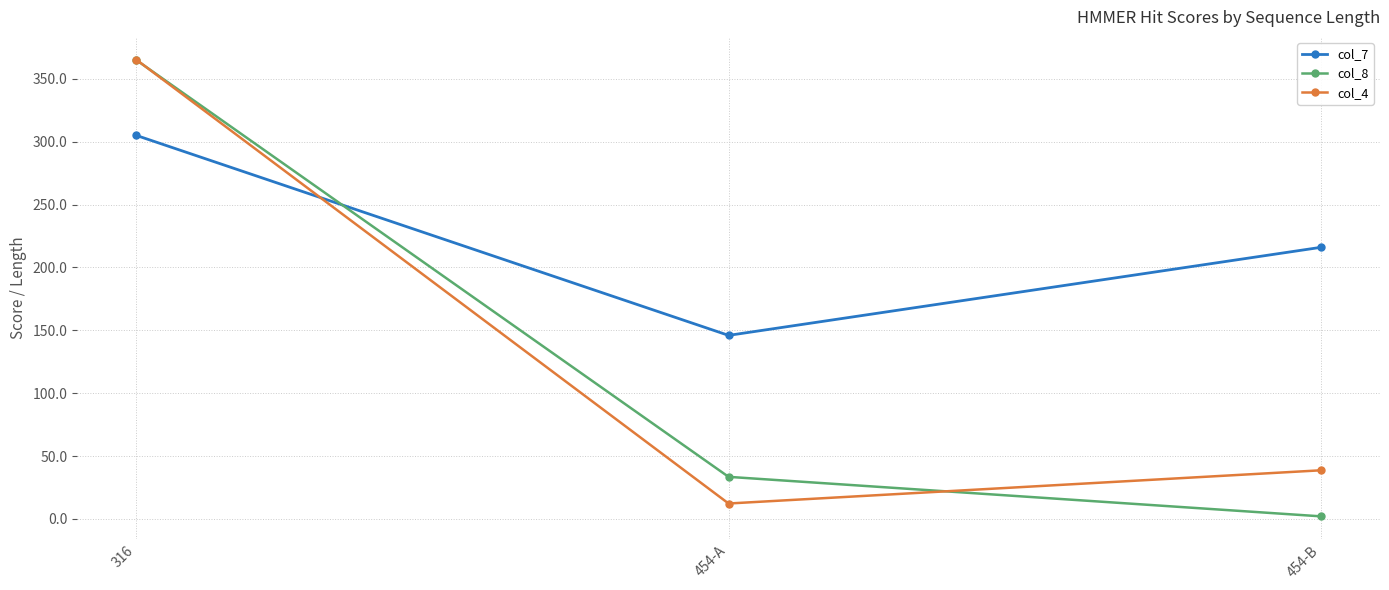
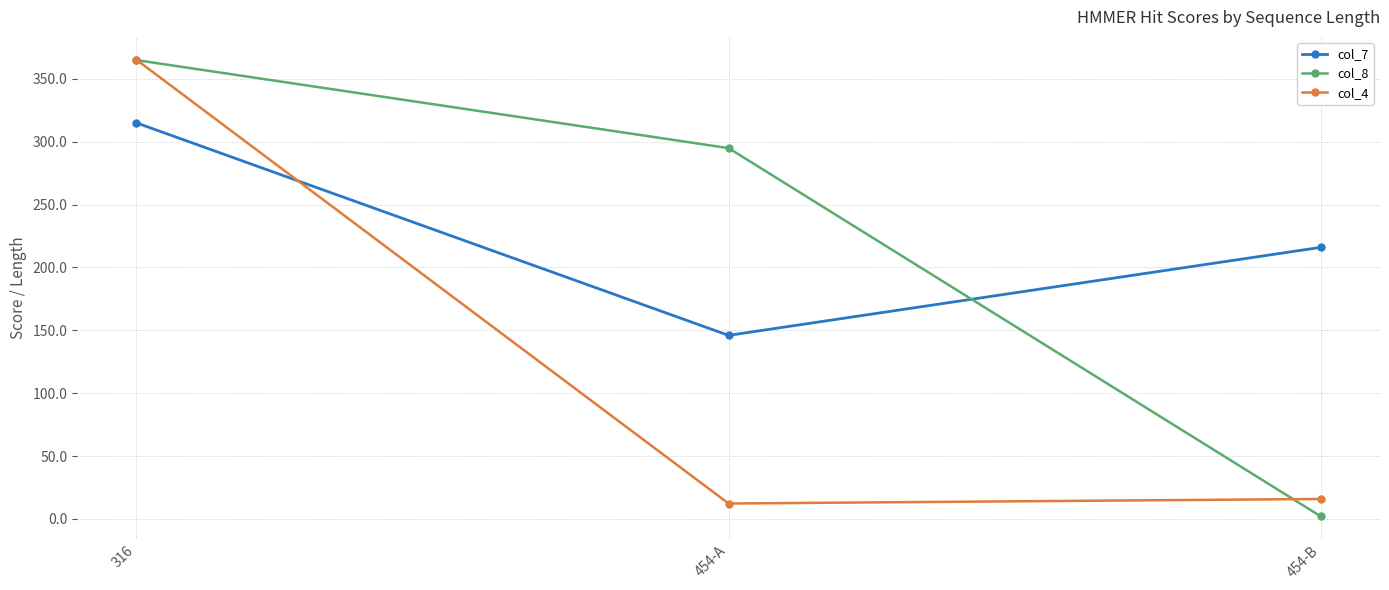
  {
    "col_7": {
-     "316": 305,
+     "316": 315,
      "454-A": 146,
      "454-B": 216
    },
    "col_8": {
-     "454-A": 34,
+     "454-A": 295,
      "454-B": 2
    },
    "col_4": {
      "454-A": 12,
-     "454-B": 39
+     "454-B": 16
    }
  }
